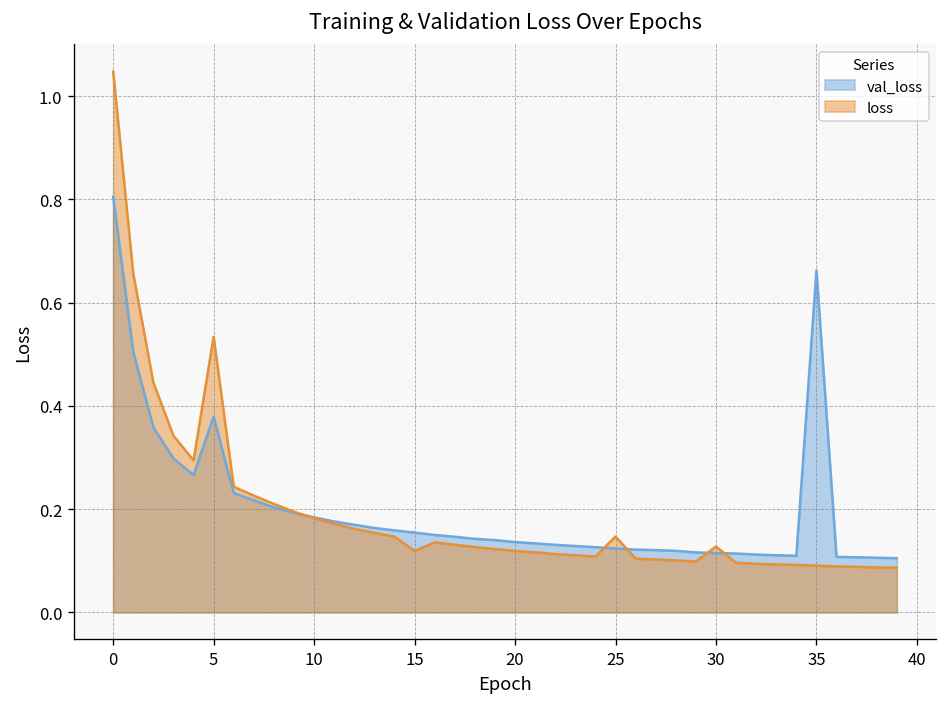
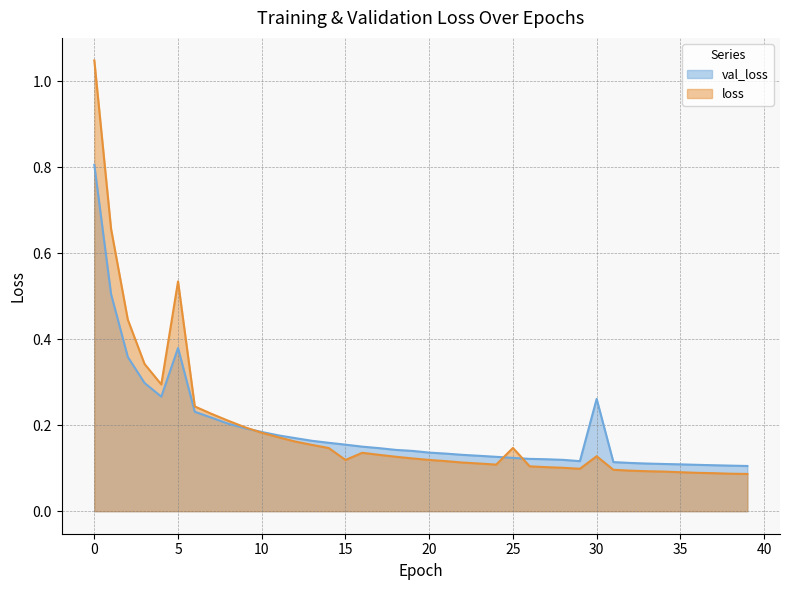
  {
    "val_loss": {
      "0": 0.81,
      "5": 0.38,
      "15": 0.15,
      "20": 0.14,
      "25": 0.12,
-     "30": 0.12,
-     "35": 0.66
+     "30": 0.26,
+     "35": 0.11
    },
    "loss": {
      "0": 1.05,
      "5": 0.53,
      "15": 0.12,
      "20": 0.12,
      "25": 0.15,
      "30": 0.13,
      "35": 0.09
    }
  }
